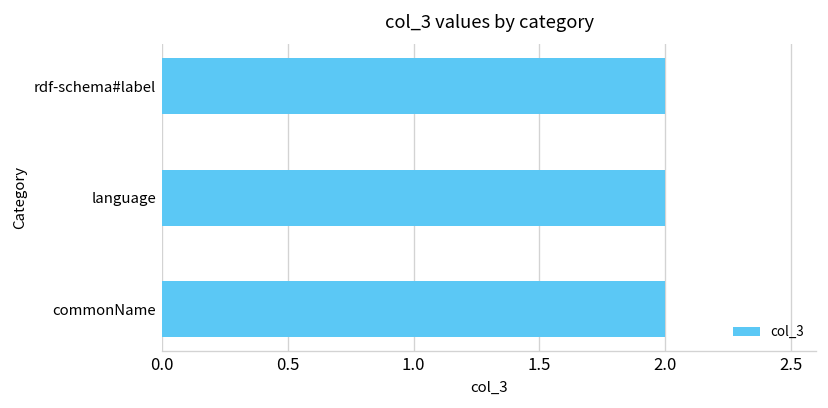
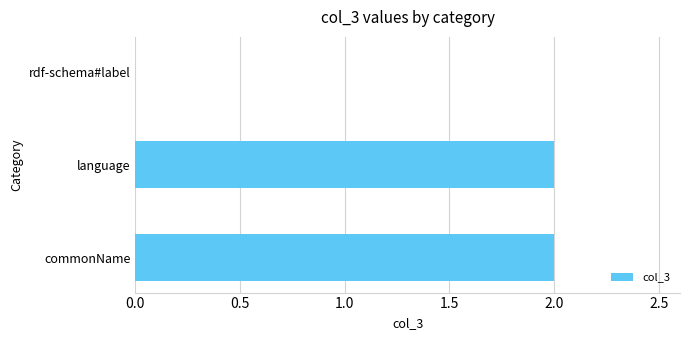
  {
-   "rdf-schema#label": 2,
+   "rdf-schema#label": 0,
    "language": 2,
    "commonName": 2
  }
